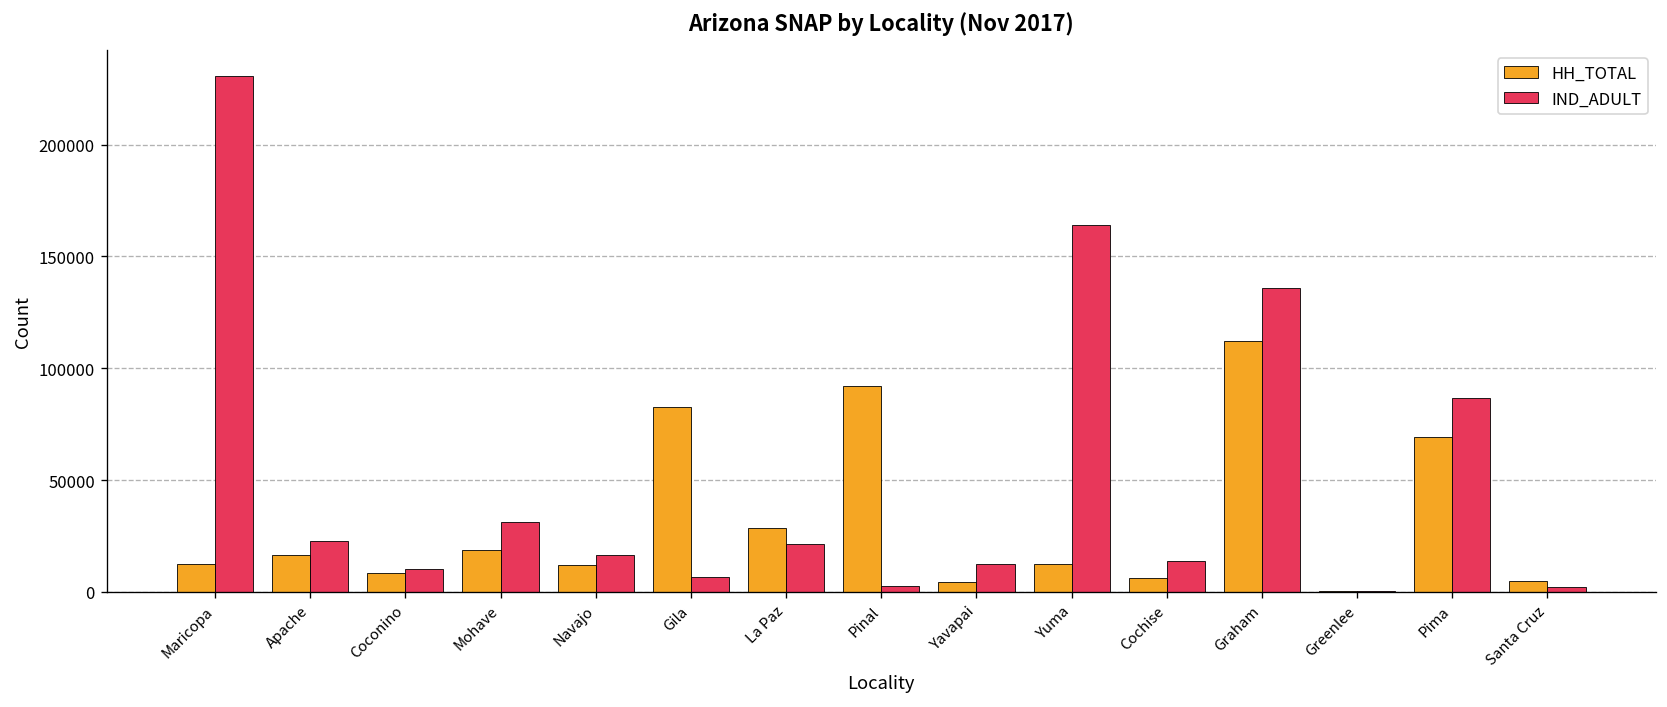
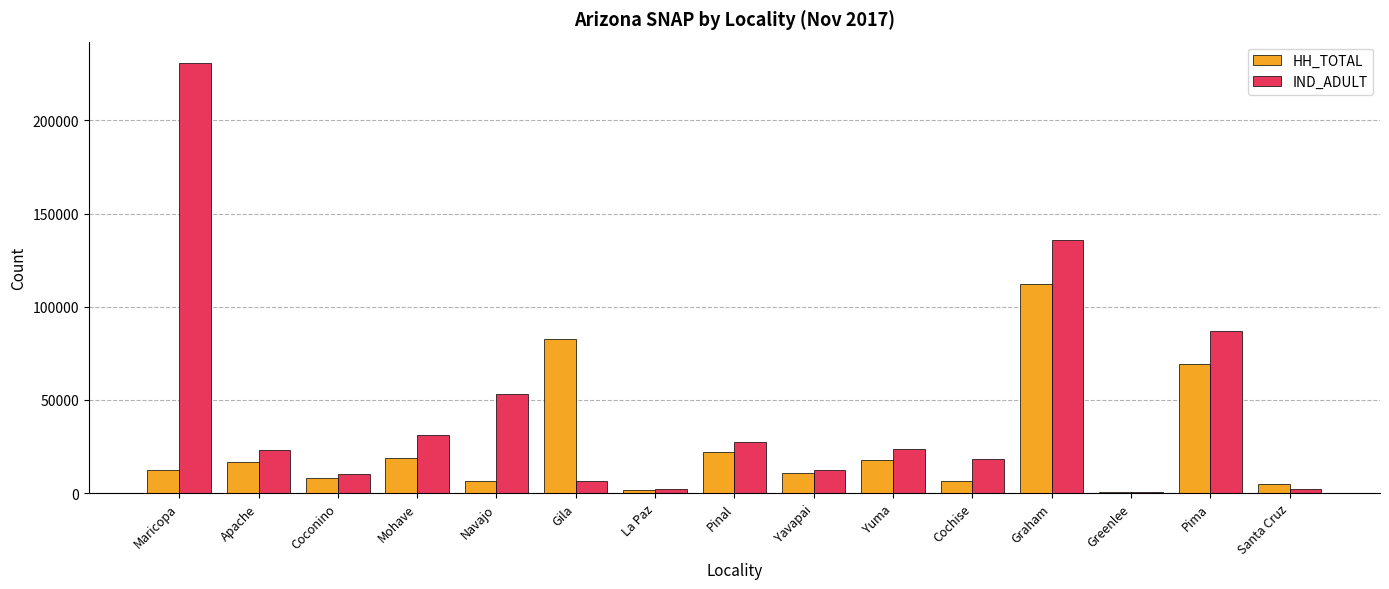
  {
    "HH_TOTAL": {
      "Maricopa": 13000,
      "Apache": 16000,
      "Coconino": 8000,
      "Mohave": 19000,
-     "Navajo": 12000,
+     "Navajo": 6000,
      "Gila": 83000,
-     "La Paz": 29000,
-     "Pinal": 92000,
-     "Yavapai": 4000,
-     "Yuma": 13000,
+     "La Paz": 2000,
+     "Pinal": 22000,
+     "Yavapai": 11000,
+     "Yuma": 18000,
      "Cochise": 6000,
      "Graham": 112000,
      "Pima": 69000,
      "Santa Cruz": 5000
    },
    "IND_ADULT": {
      "Maricopa": 231000,
      "Apache": 23000,
      "Coconino": 10000,
      "Mohave": 31000,
-     "Navajo": 16000,
+     "Navajo": 53000,
      "Gila": 7000,
-     "La Paz": 21000,
-     "Pinal": 3000,
+     "La Paz": 2000,
+     "Pinal": 27000,
      "Yavapai": 12000,
-     "Yuma": 164000,
-     "Cochise": 14000,
+     "Yuma": 24000,
+     "Cochise": 18000,
      "Graham": 136000,
      "Pima": 87000,
      "Santa Cruz": 2000
    }
  }
